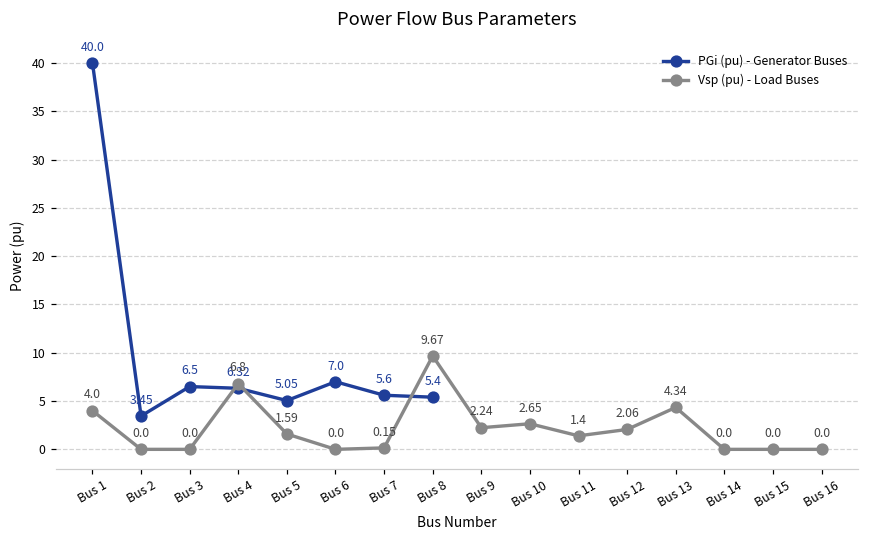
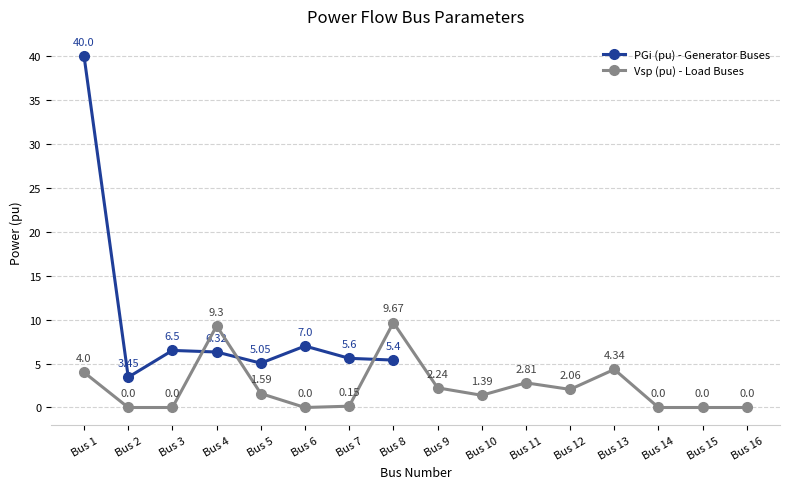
  {
    "PGi (pu) - Generator Buses": {
      "Bus 1": 40.0,
      "Bus 2": 3.45,
      "Bus 3": 6.5,
      "Bus 4": 6.32,
      "Bus 5": 5.05,
      "Bus 6": 7.0,
      "Bus 7": 5.6,
      "Bus 8": 5.4
    },
    "Vsp (pu) - Load Buses": {
      "Bus 1": 4.0,
      "Bus 2": 0.0,
      "Bus 3": 0.0,
-     "Bus 4": 6.8,
+     "Bus 4": 9.3,
      "Bus 5": 1.59,
      "Bus 6": 0.0,
      "Bus 7": 0.15,
      "Bus 8": 9.67,
      "Bus 9": 2.24,
-     "Bus 10": 2.65,
-     "Bus 11": 1.4,
+     "Bus 10": 1.39,
+     "Bus 11": 2.81,
      "Bus 12": 2.06,
      "Bus 13": 4.34,
      "Bus 14": 0.0,
      "Bus 15": 0.0,
      "Bus 16": 0.0
    }
  }
